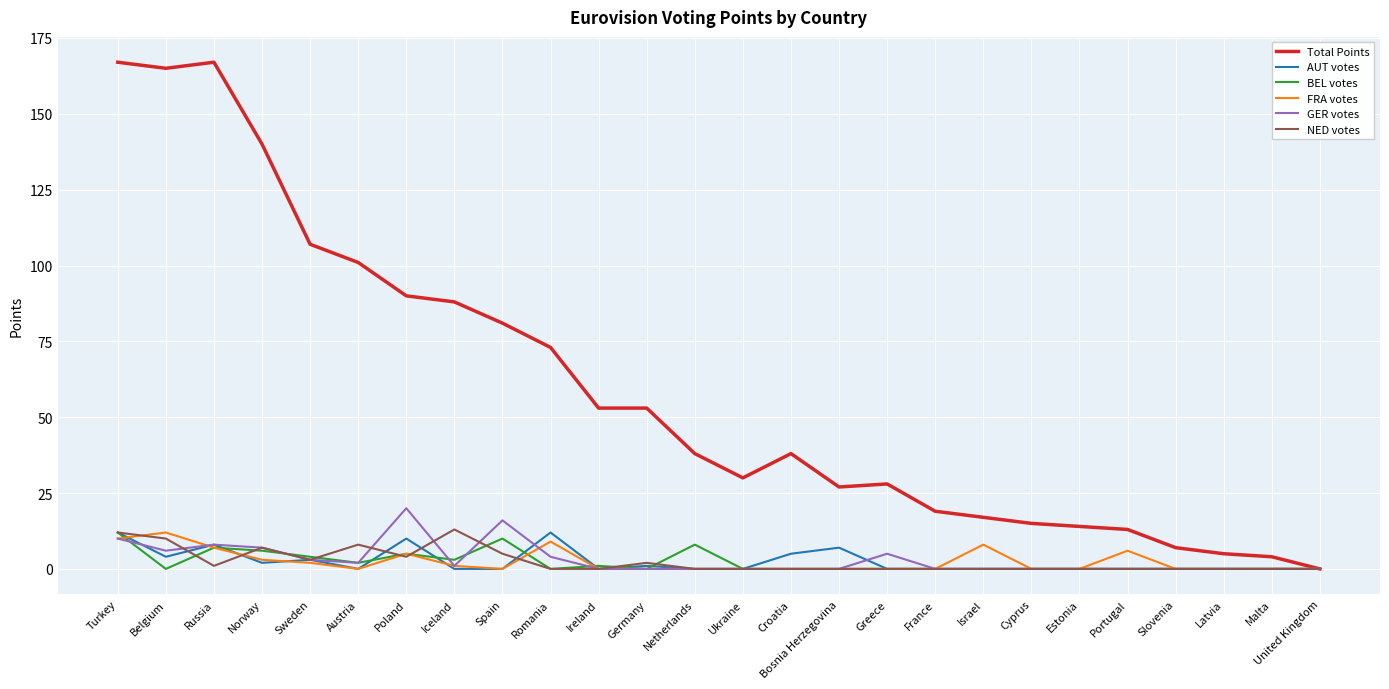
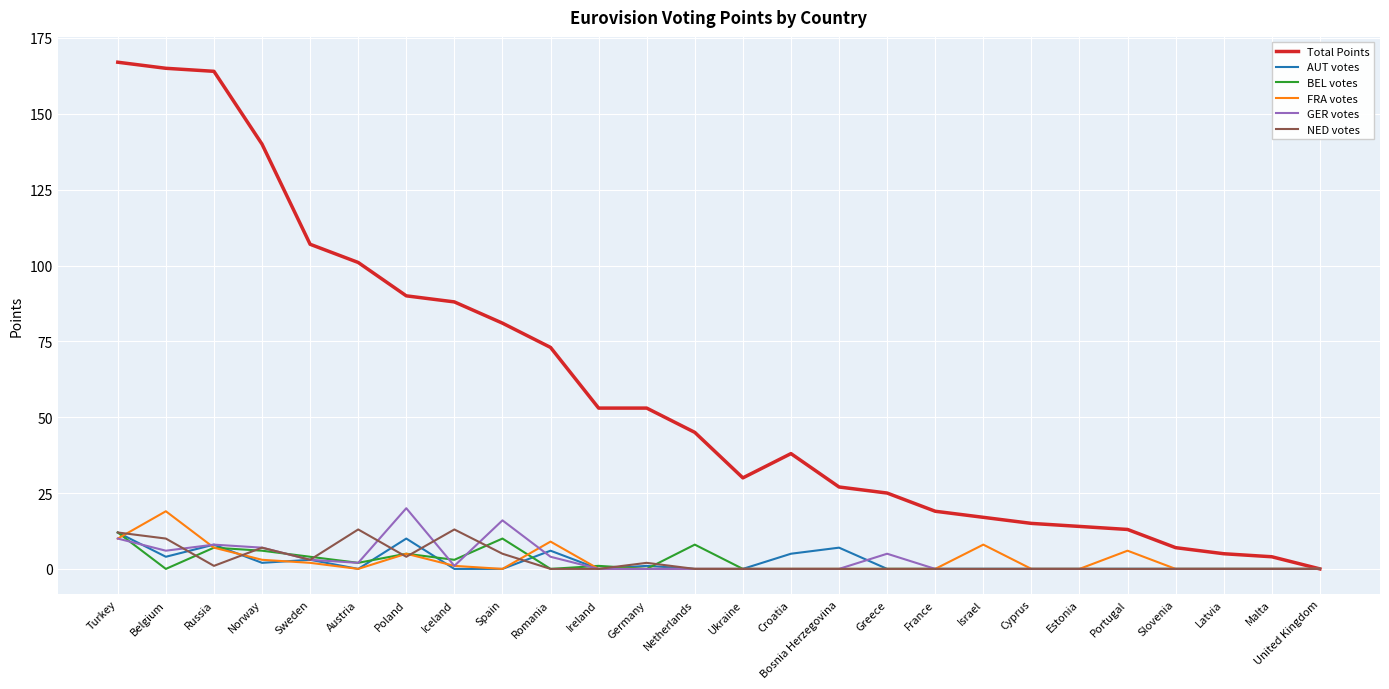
  {
    "Total Points": {
      "Turkey": 167,
      "Belgium": 165,
-     "Russia": 167,
+     "Russia": 164,
      "Norway": 140,
      "Sweden": 107,
      "Austria": 101,
      "Poland": 90,
      "Iceland": 88,
      "Spain": 81,
      "Romania": 73,
      "Ireland": 53,
      "Germany": 53,
-     "Netherlands": 38,
+     "Netherlands": 45,
      "Ukraine": 30,
      "Croatia": 38,
      "Bosnia Herzegovina": 27,
-     "Greece": 28,
+     "Greece": 25,
      "France": 19,
      "Israel": 17,
      "Cyprus": 15,
      "Estonia": 14,
      "Portugal": 13,
      "Slovenia": 7,
      "Latvia": 5,
      "Malta": 4
    },
    "AUT votes": {
      "Belgium": 4,
      "Norway": 2,
      "Poland": 10,
      "Iceland": 0,
-     "Romania": 12,
+     "Romania": 6,
      "Germany": 1,
      "Croatia": 5,
      "Bosnia Herzegovina": 7
    },
    "BEL votes": {
      "Belgium": 0,
      "Norway": 6,
      "Sweden": 4,
      "Iceland": 3,
      "Spain": 10,
      "Ireland": 1,
      "Netherlands": 8
    },
    "FRA votes": {
-     "Belgium": 12,
+     "Belgium": 19,
      "Norway": 3,
      "Sweden": 2,
      "Romania": 9,
      "Israel": 8,
      "Portugal": 6
    },
    "GER votes": {
      "Belgium": 6,
      "Poland": 20,
      "Spain": 16,
      "Romania": 4,
      "Greece": 5
    },
    "NED votes": {
      "Belgium": 10,
      "Russia": 1,
-     "Austria": 8,
+     "Austria": 13,
      "Poland": 4,
      "Iceland": 13,
      "Spain": 5,
      "Germany": 2
    }
  }
